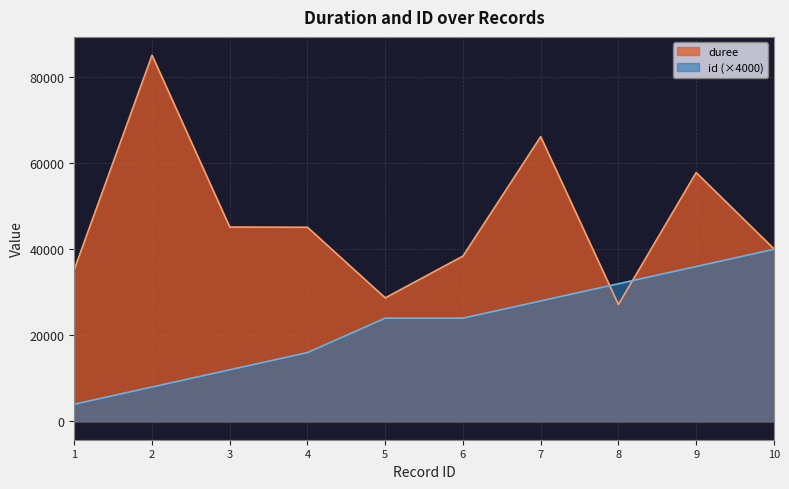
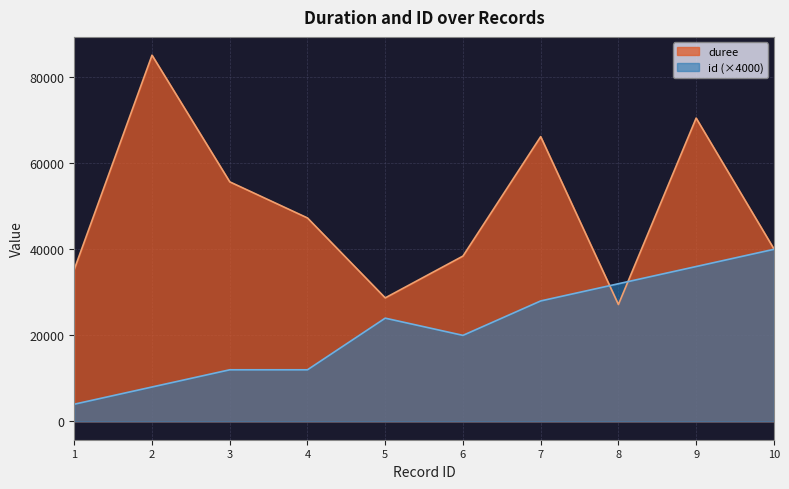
  {
    "duree": {
      "1": 35000,
      "2": 85000,
-     "3": 45000,
-     "4": 45000,
+     "3": 56000,
+     "4": 47000,
      "5": 29000,
      "6": 38000,
      "7": 66000,
      "8": 27000,
-     "9": 58000
+     "9": 70000
    },
    "id (×4000)": {
      "1": 4000,
      "2": 8000,
      "3": 12000,
-     "4": 16000,
+     "4": 12000,
      "5": 24000,
-     "6": 24000,
+     "6": 20000,
      "7": 28000,
      "8": 32000,
      "9": 36000
    }
  }
